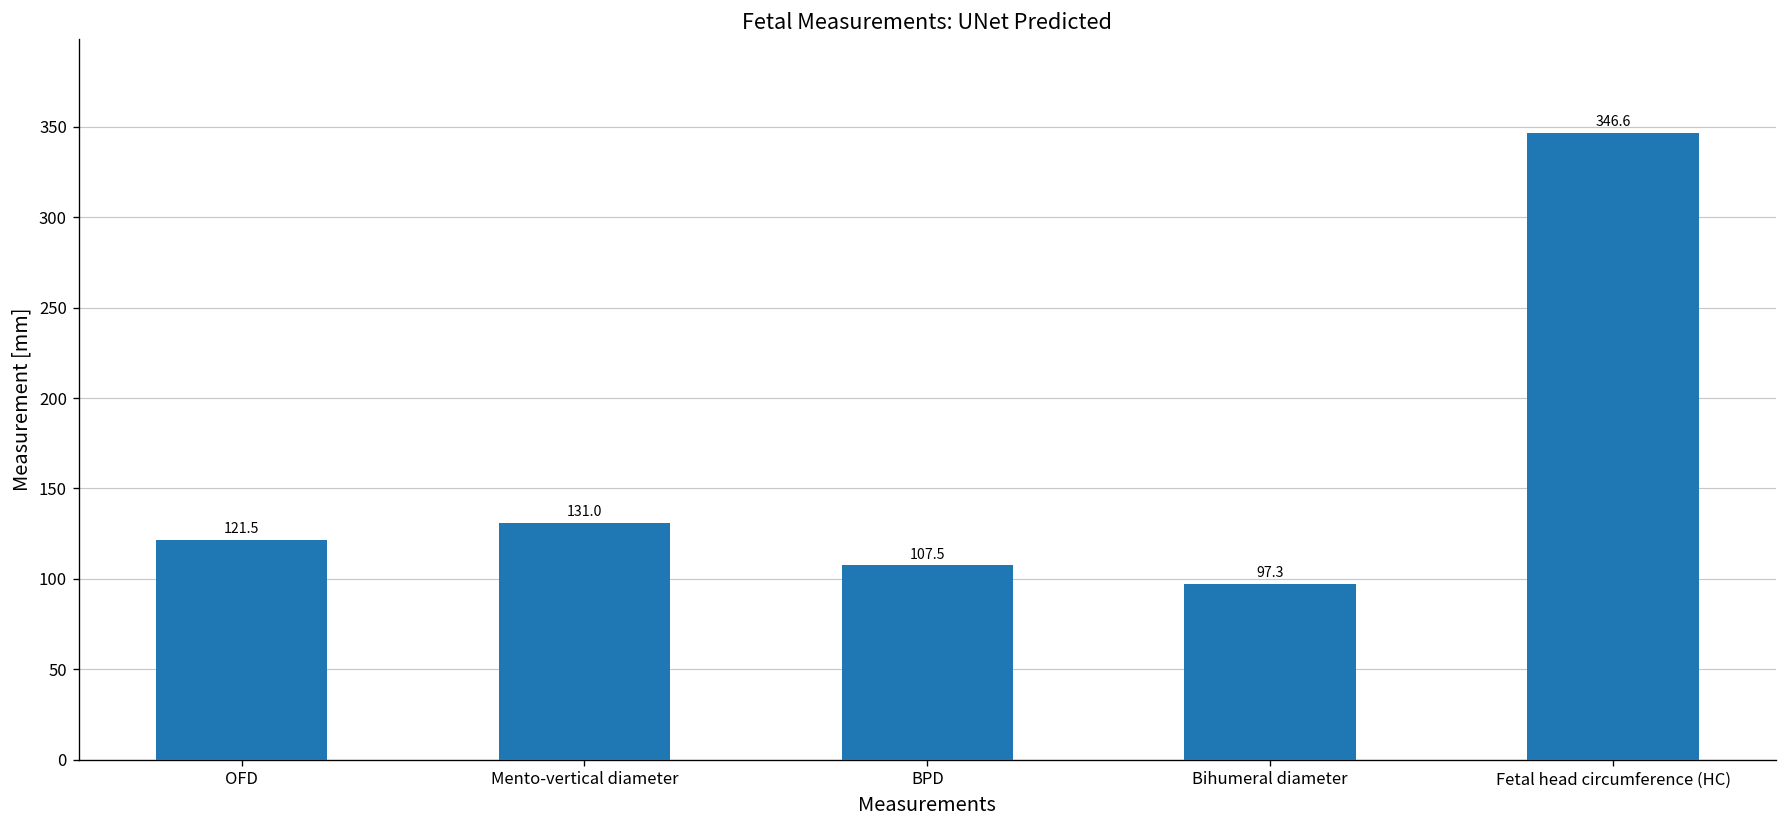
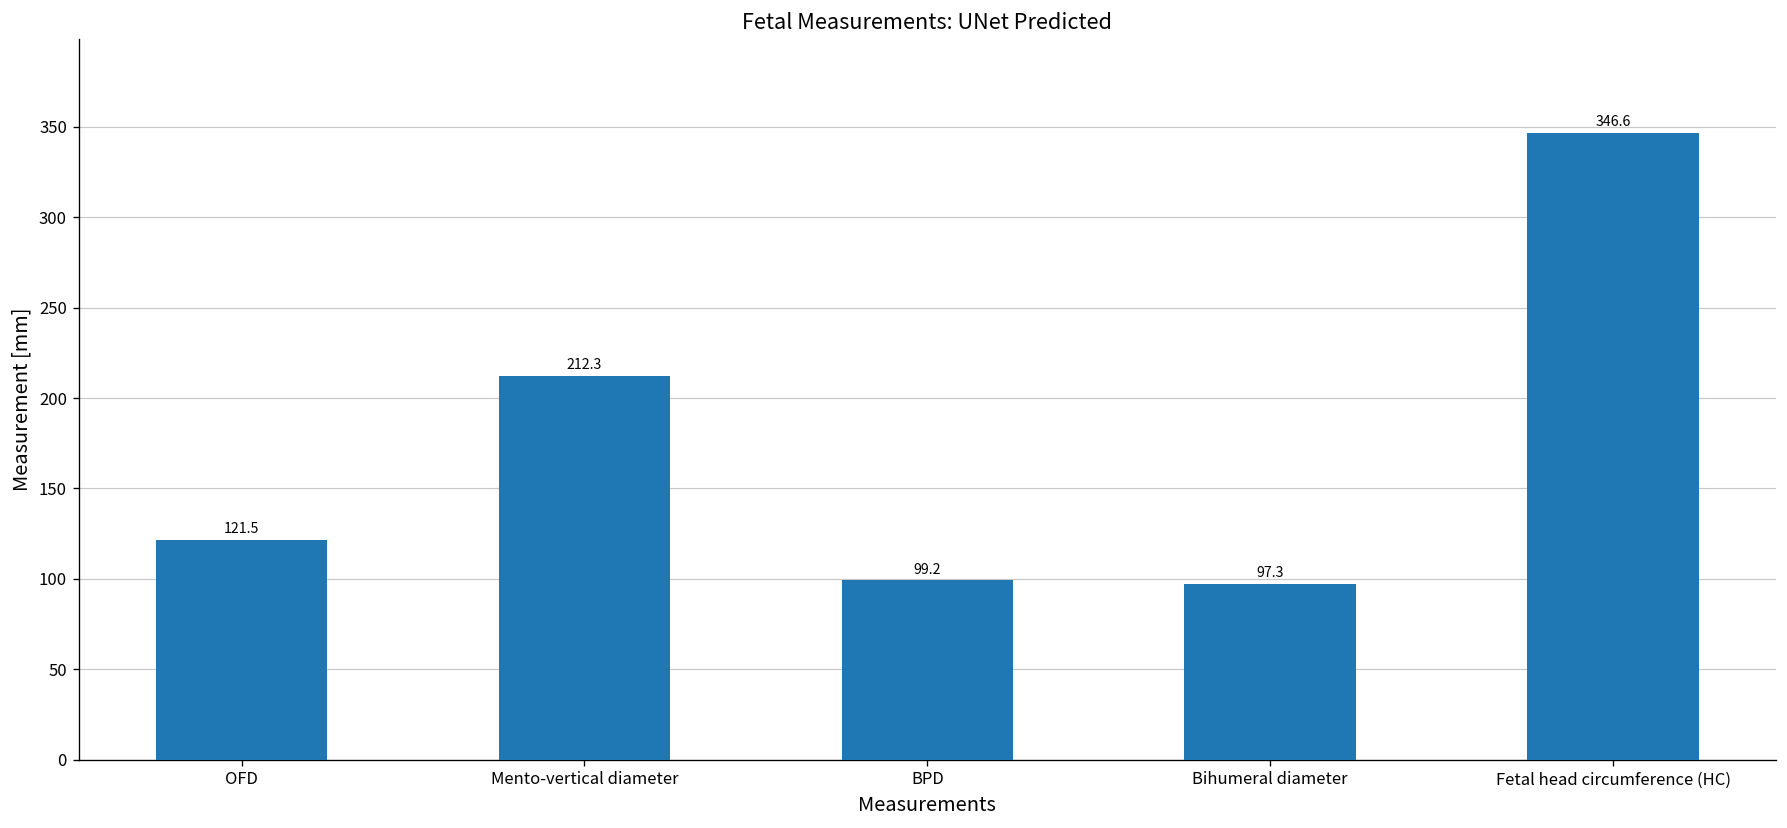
  {
    "OFD": 121.5,
-   "Mento-vertical diameter": 131.0,
-   "BPD": 107.5,
+   "Mento-vertical diameter": 212.3,
+   "BPD": 99.2,
    "Bihumeral diameter": 97.3,
    "Fetal head circumference (HC)": 346.6
  }
